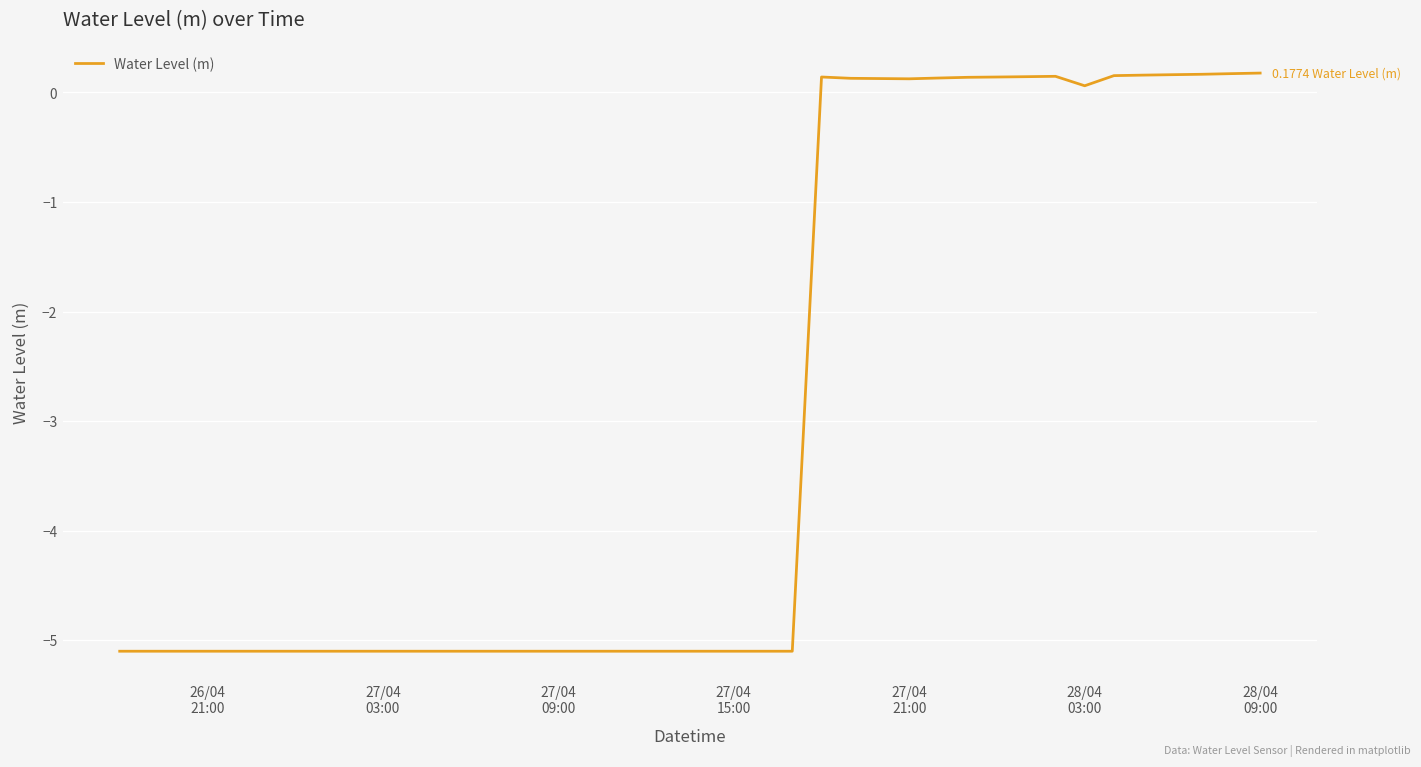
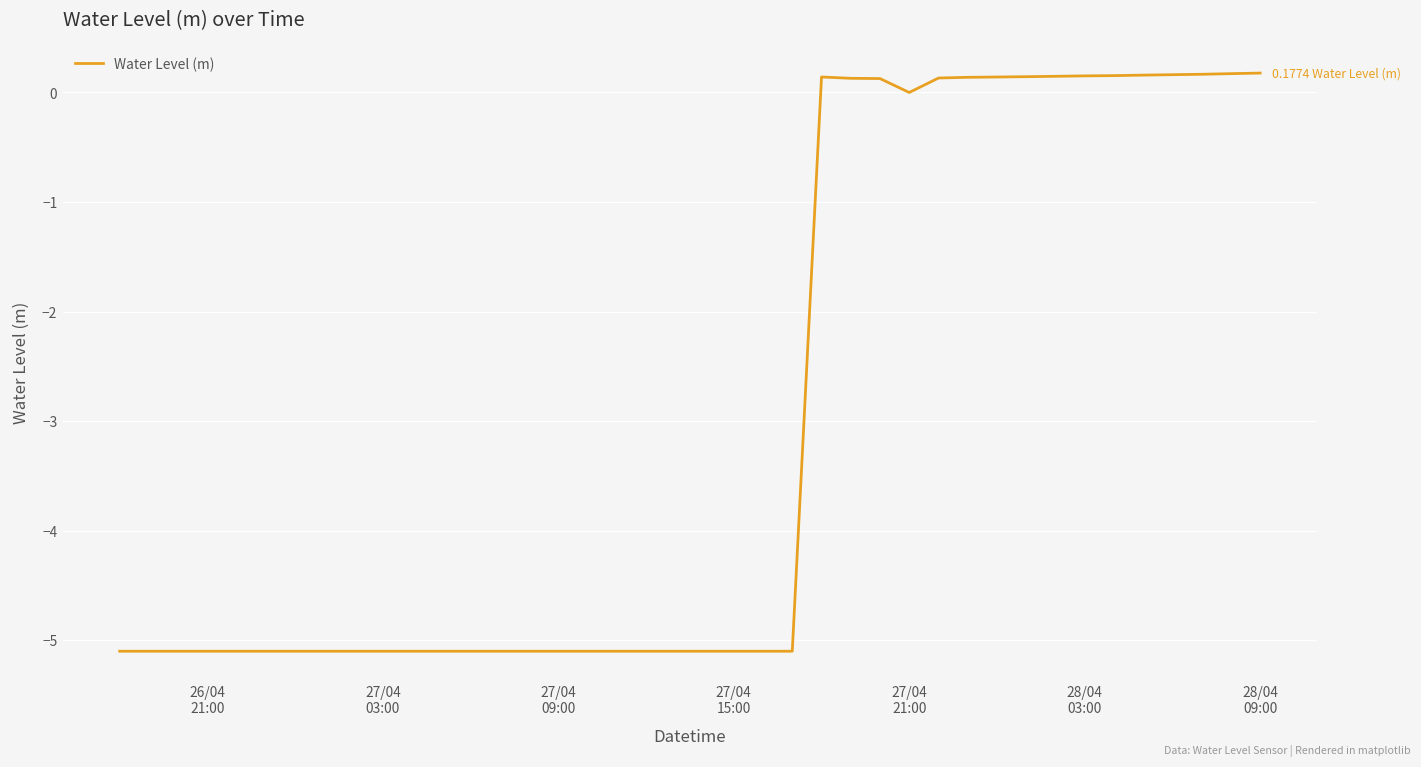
  {
    "26/04 21:00": -5.1,
    "27/04 03:00": -5.1,
    "27/04 09:00": -5.1,
    "27/04 15:00": -5.1,
-   "27/04 21:00": 0.1,
-   "28/04 03:00": 0.1
+   "27/04 21:00": 0.0,
+   "28/04 03:00": 0.2
  }
